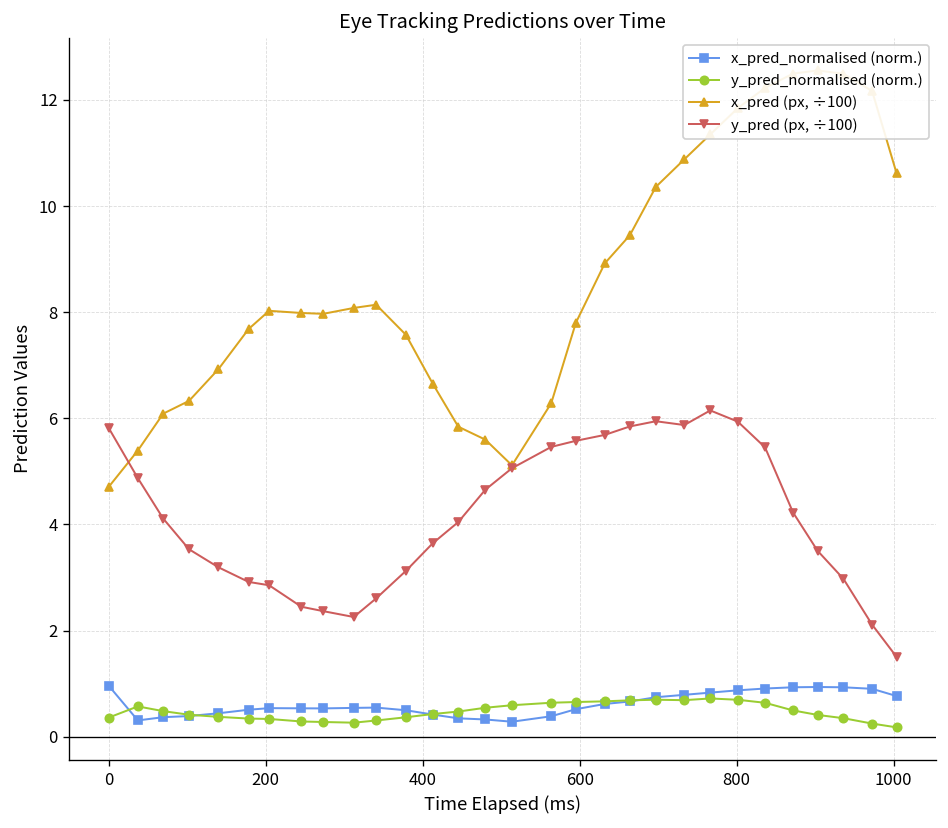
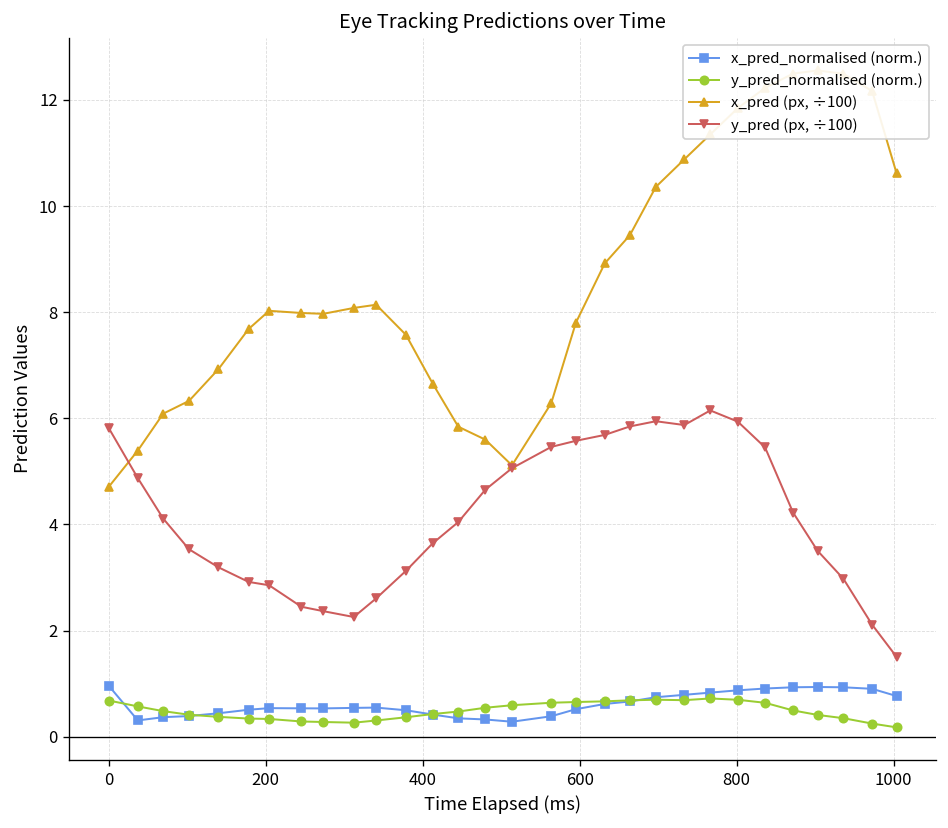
  {
    "x_pred_normalised (norm.)": {
      "0": 1.0
    },
    "y_pred_normalised (norm.)": {
-     "0": 0.4
+     "0": 0.7
    },
    "x_pred (px, ÷100)": {
      "0": 4.7
    },
    "y_pred (px, ÷100)": {
      "0": 5.8
    }
  }
